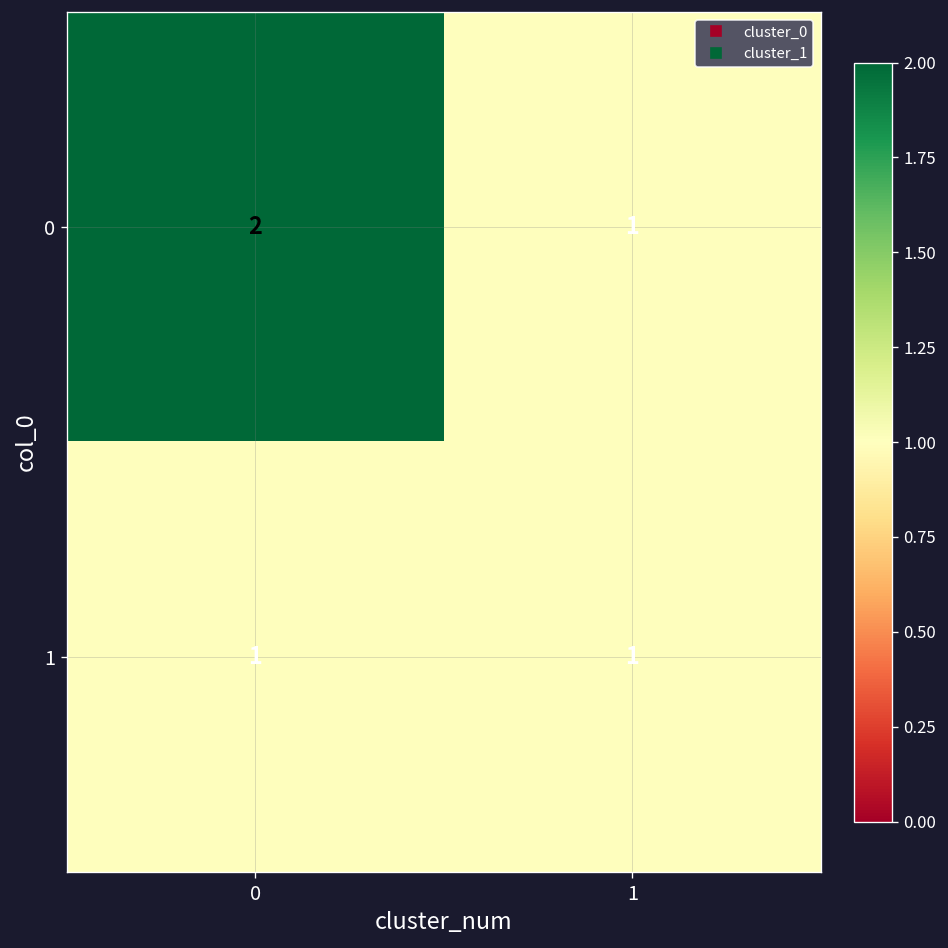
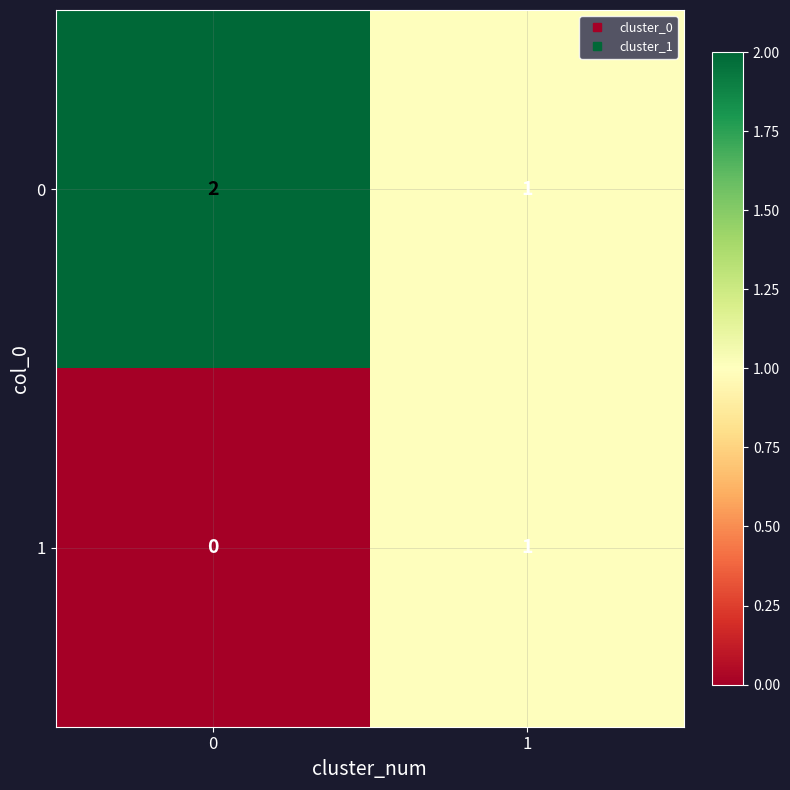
  {
    "0": {
      "0": 2,
      "1": 1
    },
    "1": {
-     "0": 1,
+     "0": 0,
      "1": 1
    }
  }
